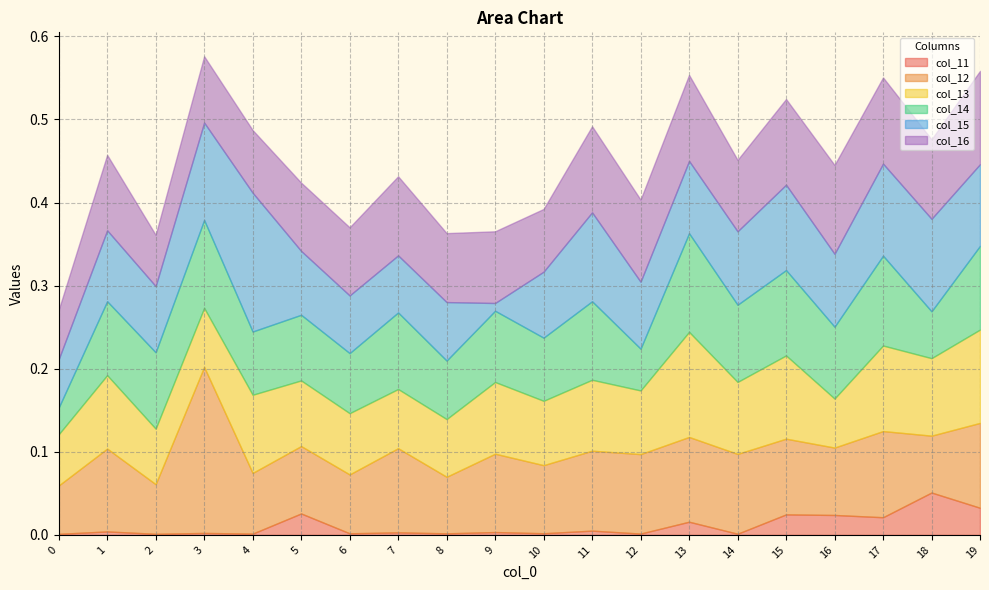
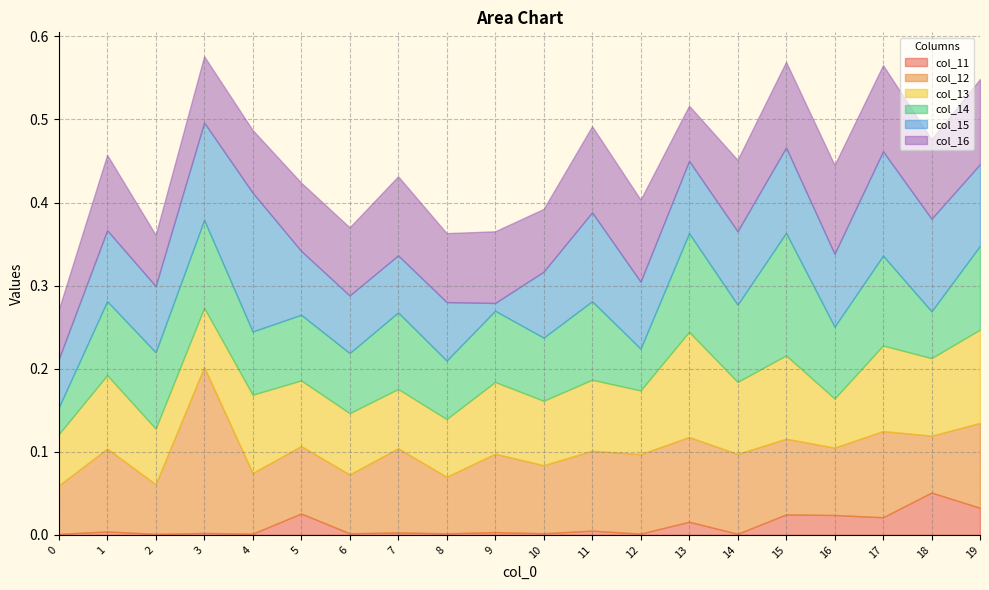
  {
    "col_14": {
      "0": 0.03,
      "1": 0.09,
      "2": 0.09,
      "3": 0.11,
      "4": 0.08,
      "5": 0.08,
      "6": 0.07,
      "7": 0.09,
      "8": 0.07,
      "9": 0.09,
      "10": 0.08,
      "11": 0.09,
      "12": 0.05,
      "13": 0.12,
      "14": 0.09,
-     "15": 0.10,
+     "15": 0.15,
      "16": 0.09,
      "17": 0.11,
      "18": 0.06,
      "19": 0.10
    },
    "col_15": {
      "0": 0.06,
      "1": 0.09,
      "2": 0.08,
      "3": 0.12,
      "4": 0.17,
      "5": 0.08,
      "6": 0.07,
      "7": 0.07,
      "8": 0.07,
      "9": 0.01,
      "10": 0.08,
      "11": 0.11,
      "12": 0.08,
      "13": 0.09,
      "14": 0.09,
      "15": 0.10,
      "16": 0.09,
-     "17": 0.11,
+     "17": 0.13,
      "18": 0.11,
      "19": 0.10
    },
    "col_16": {
      "0": 0.06,
      "1": 0.09,
      "2": 0.06,
      "3": 0.08,
      "4": 0.08,
      "5": 0.08,
      "6": 0.08,
      "7": 0.10,
      "8": 0.08,
      "9": 0.09,
      "10": 0.08,
      "11": 0.10,
      "12": 0.10,
-     "13": 0.10,
+     "13": 0.07,
      "14": 0.09,
      "15": 0.10,
      "16": 0.11,
      "17": 0.10,
-     "19": 0.11
+     "19": 0.10
    }
  }
